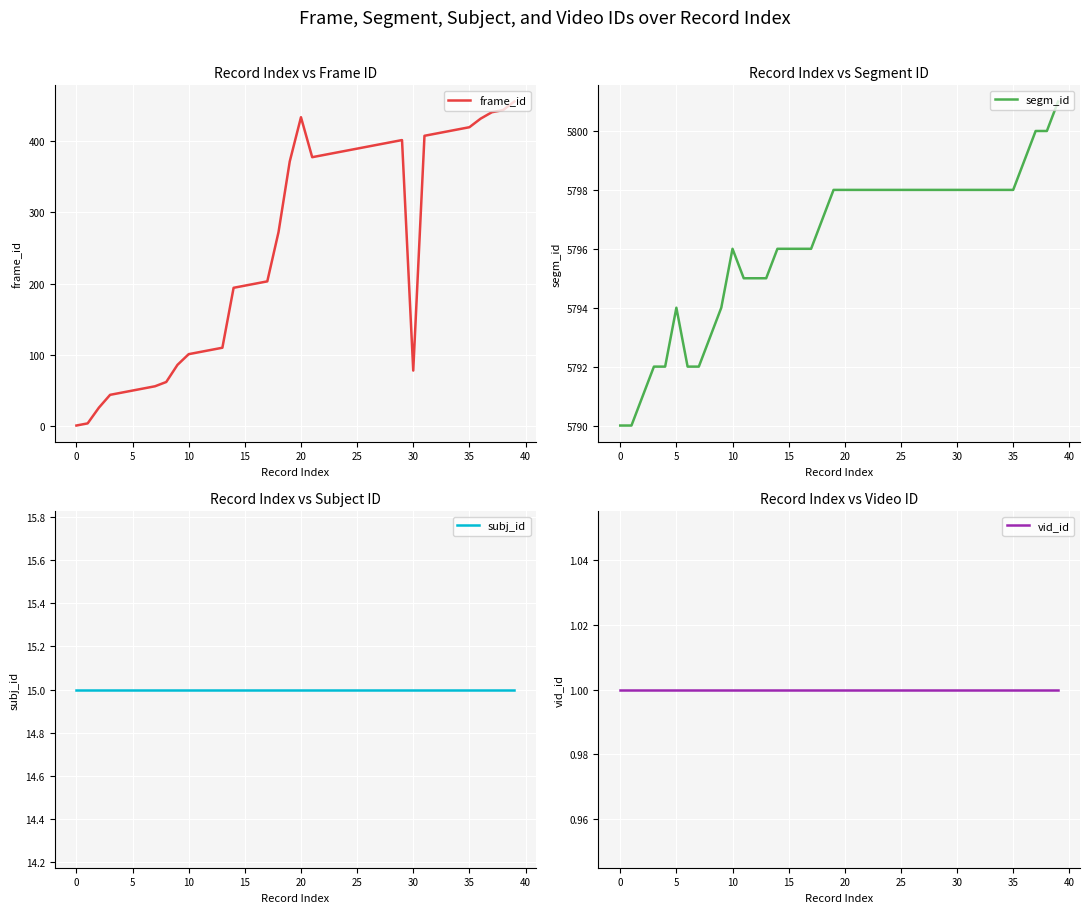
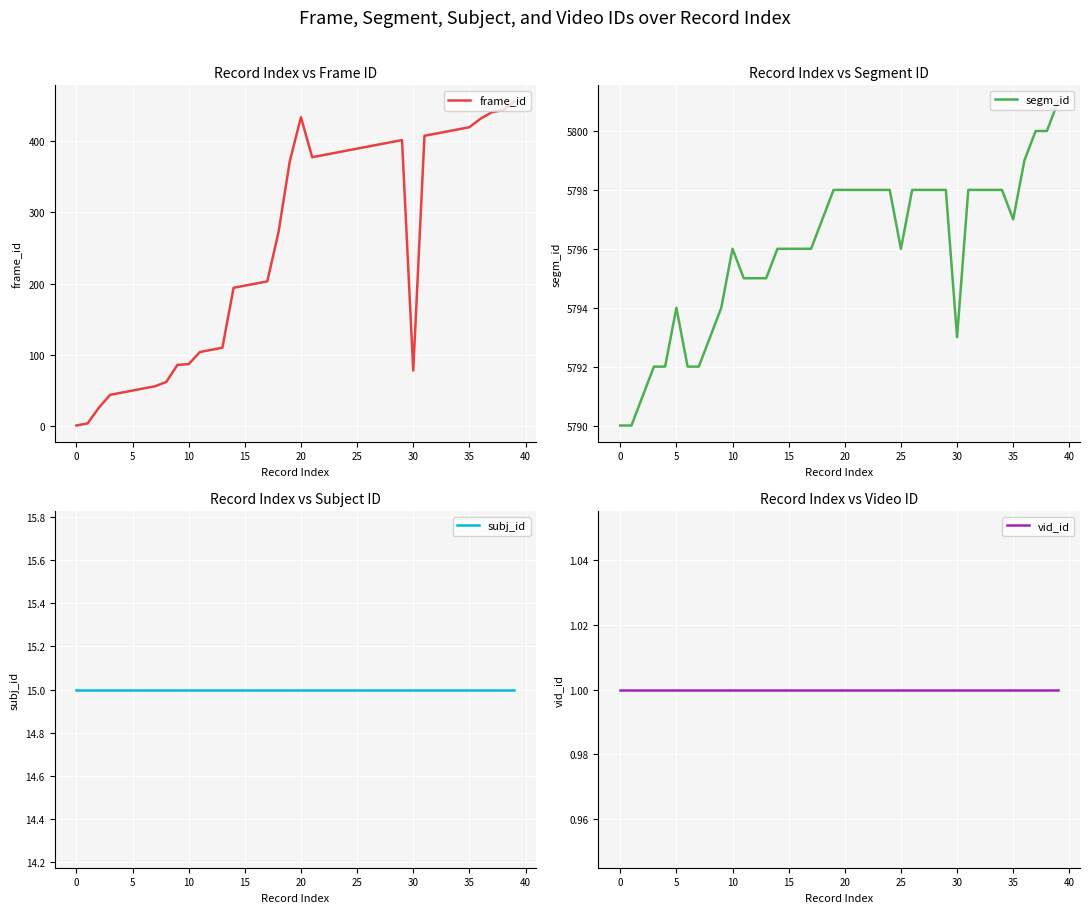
  {
    "Record Index vs Frame ID": {
      "0": 0,
      "5": 50,
-     "10": 100,
+     "10": 90,
      "15": 200,
      "20": 430,
      "25": 390,
      "30": 80,
      "35": 420
    },
    "Record Index vs Segment ID": {
      "0": 5790,
      "5": 5794,
      "10": 5796,
      "15": 5796,
      "20": 5798,
-     "25": 5798,
-     "30": 5798,
-     "35": 5798
+     "25": 5796,
+     "30": 5793,
+     "35": 5797
    },
    "Record Index vs Subject ID": {
      "0": 15.00,
      "5": 15.00,
      "10": 15.00,
      "15": 15.00,
      "20": 15.00,
      "25": 15.00,
      "30": 15.00,
      "35": 15.00
    },
    "Record Index vs Video ID": {
      "0": 1.000,
      "5": 1.000,
      "10": 1.000,
      "15": 1.000,
      "20": 1.000,
      "25": 1.000,
      "30": 1.000,
      "35": 1.000
    }
  }
